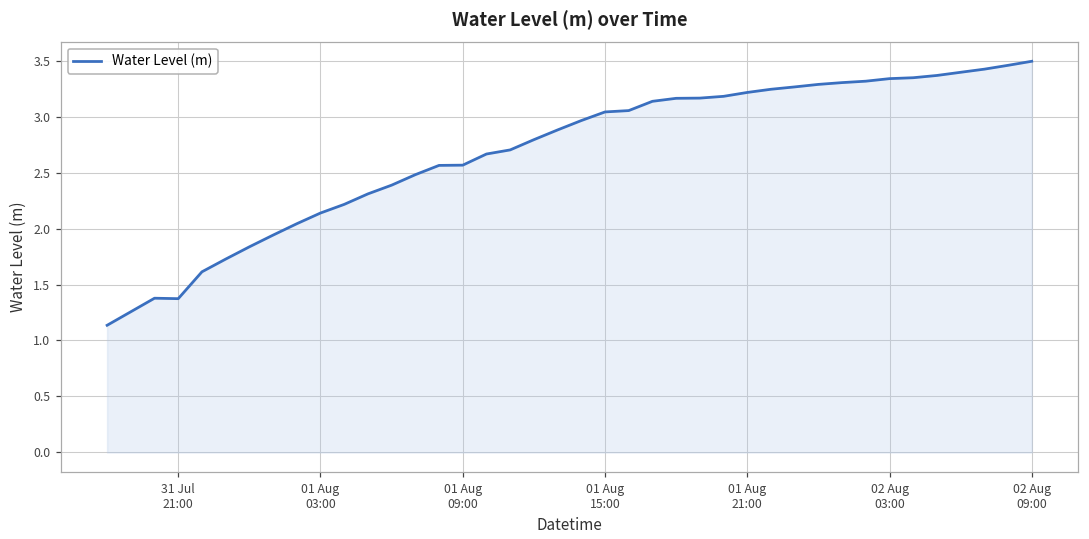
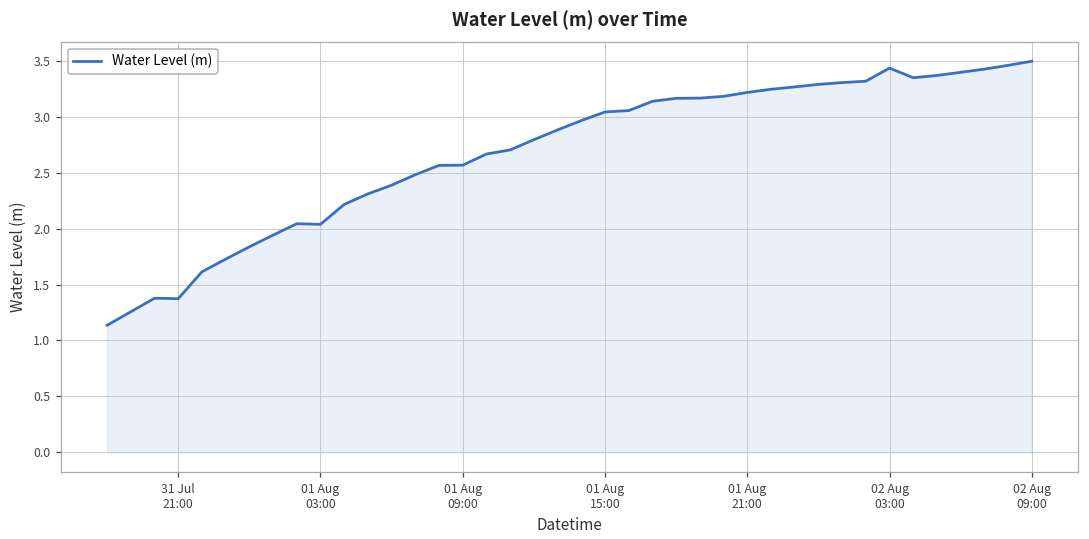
  {
    "31 Jul 21:00": 1.37,
-   "01 Aug 03:00": 2.14,
+   "01 Aug 03:00": 2.04,
    "01 Aug 09:00": 2.57,
    "01 Aug 15:00": 3.04,
    "01 Aug 21:00": 3.22,
-   "02 Aug 03:00": 3.34,
+   "02 Aug 03:00": 3.43,
    "02 Aug 09:00": 3.49
  }
